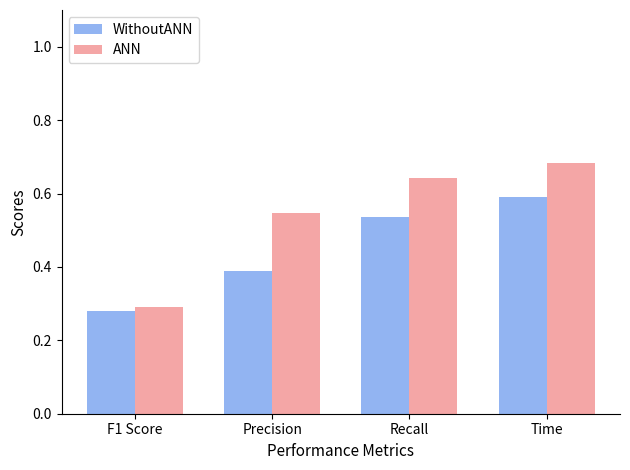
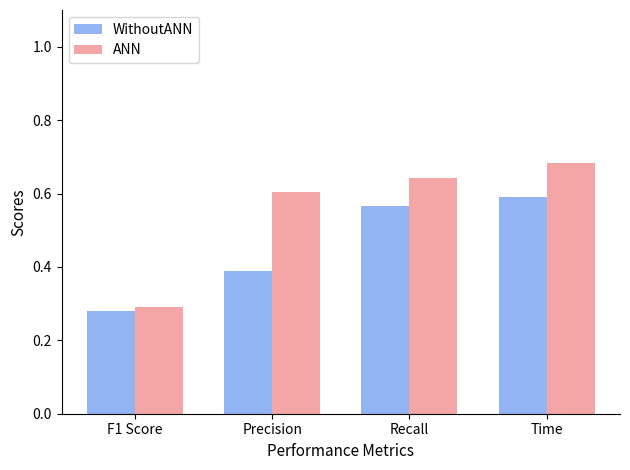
  {
    "WithoutANN": {
      "F1 Score": 0.28,
      "Precision": 0.39,
-     "Recall": 0.54,
+     "Recall": 0.57,
      "Time": 0.59
    },
    "ANN": {
      "F1 Score": 0.29,
-     "Precision": 0.55,
+     "Precision": 0.61,
      "Recall": 0.64,
      "Time": 0.68
    }
  }
